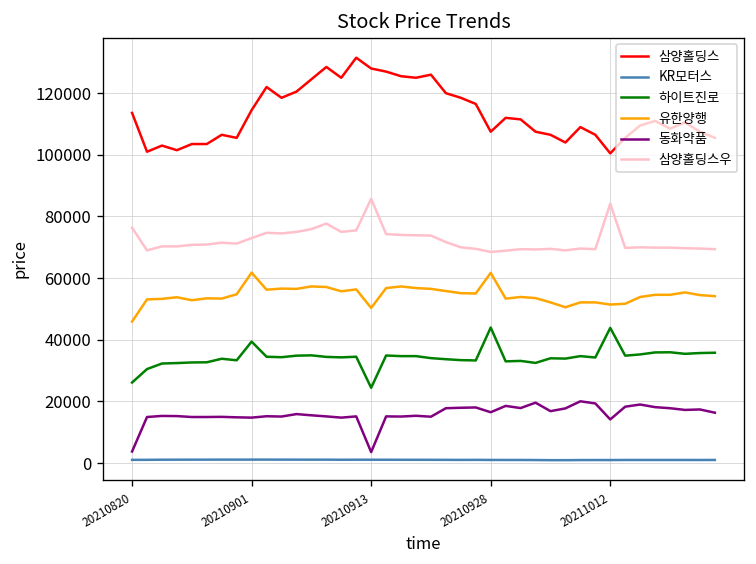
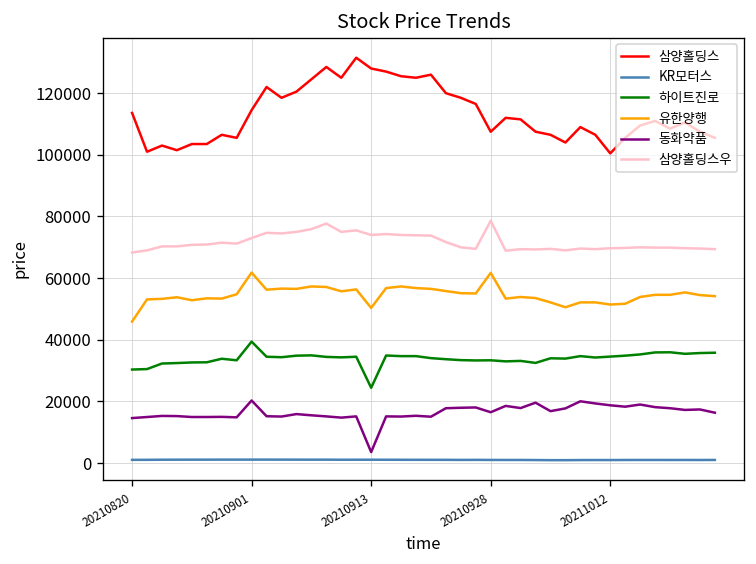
  {
    "삼양홀딩스": {
      "20210820": 114000,
      "20210901": 115000,
      "20210913": 128000,
      "20210928": 107000,
      "20211012": 100000
    },
    "KR모터스": {
      "20210820": 1000,
      "20210901": 1000,
      "20210913": 1000,
      "20210928": 1000,
      "20211012": 1000
    },
    "하이트진로": {
-     "20210820": 26000,
+     "20210820": 30000,
      "20210901": 39000,
      "20210913": 24000,
-     "20210928": 44000,
-     "20211012": 44000
+     "20210928": 33000,
+     "20211012": 35000
    },
    "유한양행": {
      "20210820": 46000,
      "20210901": 62000,
      "20210913": 50000,
      "20210928": 62000,
      "20211012": 51000
    },
    "동화약품": {
-     "20210820": 4000,
-     "20210901": 15000,
+     "20210820": 15000,
+     "20210901": 20000,
      "20210913": 4000,
      "20210928": 17000,
-     "20211012": 14000
+     "20211012": 19000
    },
    "삼양홀딩스우": {
-     "20210820": 76000,
+     "20210820": 68000,
      "20210901": 73000,
-     "20210913": 86000,
-     "20210928": 69000,
-     "20211012": 84000
+     "20210913": 74000,
+     "20210928": 79000,
+     "20211012": 70000
    }
  }
